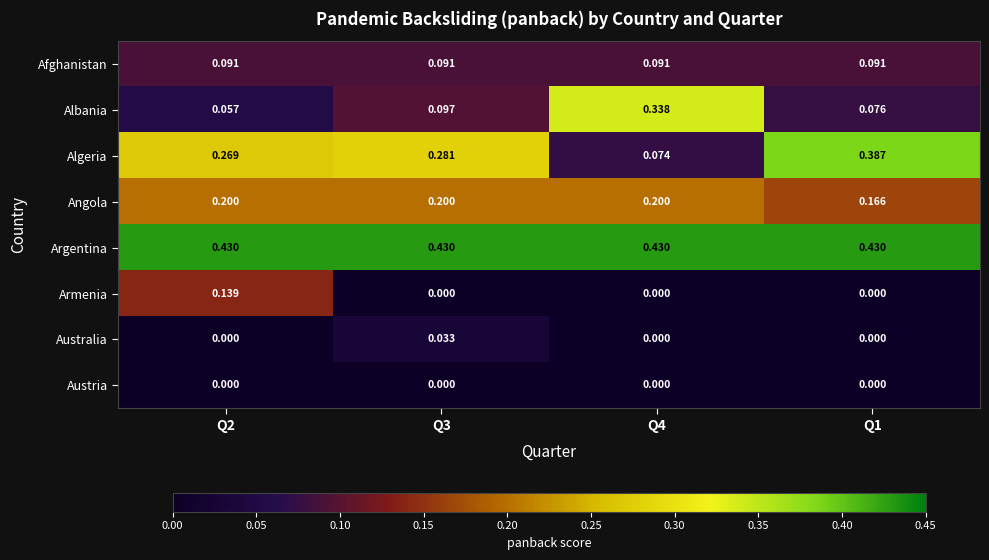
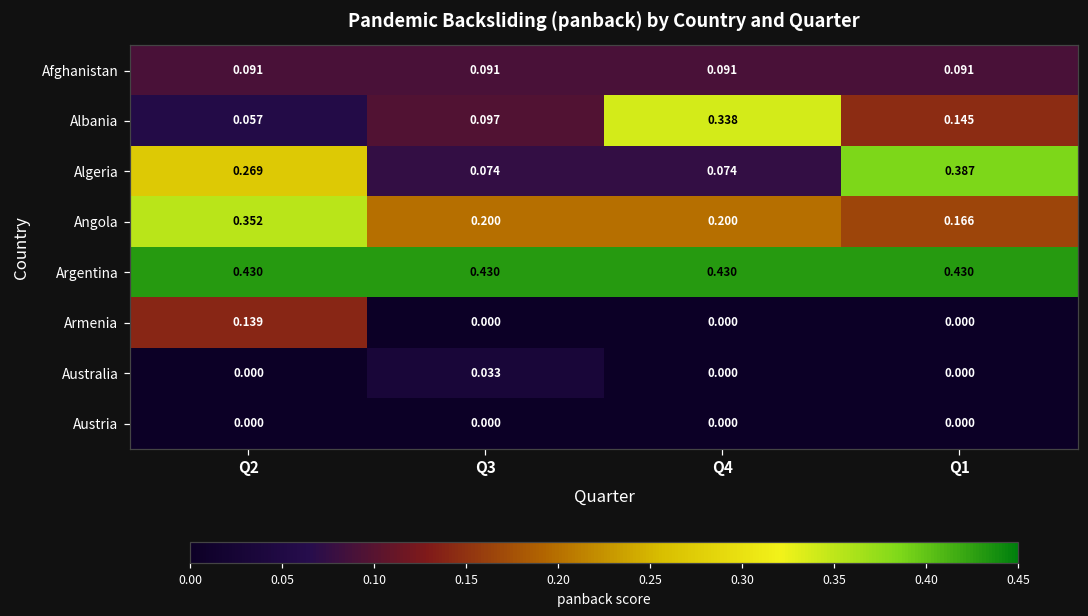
  {
    "Afghanistan": {
      "Q2": 0.091,
      "Q3": 0.091,
      "Q4": 0.091,
      "Q1": 0.091
    },
    "Albania": {
      "Q2": 0.057,
      "Q3": 0.097,
      "Q4": 0.338,
-     "Q1": 0.076
+     "Q1": 0.145
    },
    "Algeria": {
      "Q2": 0.269,
-     "Q3": 0.281,
+     "Q3": 0.074,
      "Q4": 0.074,
      "Q1": 0.387
    },
    "Angola": {
-     "Q2": 0.200,
+     "Q2": 0.352,
      "Q3": 0.200,
      "Q4": 0.200,
      "Q1": 0.166
    },
    "Argentina": {
      "Q2": 0.430,
      "Q3": 0.430,
      "Q4": 0.430,
      "Q1": 0.430
    },
    "Armenia": {
      "Q2": 0.139,
      "Q3": 0.000,
      "Q4": 0.000,
      "Q1": 0.000
    },
    "Australia": {
      "Q2": 0.000,
      "Q3": 0.033,
      "Q4": 0.000,
      "Q1": 0.000
    },
    "Austria": {
      "Q2": 0.000,
      "Q3": 0.000,
      "Q4": 0.000,
      "Q1": 0.000
    }
  }
